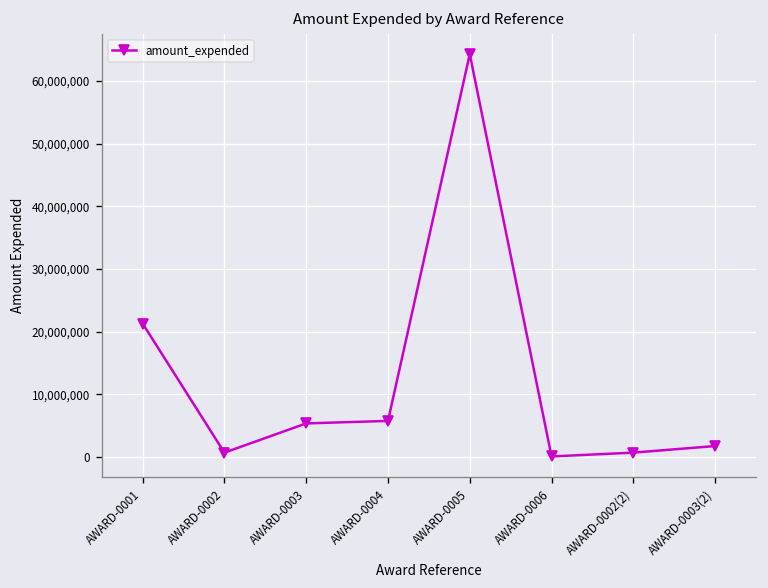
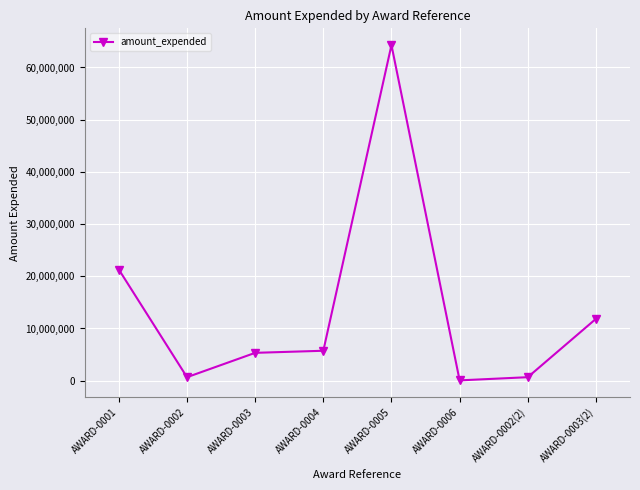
  {
    "AWARD-0001": "21,000,000",
    "AWARD-0002": "1,000,000",
    "AWARD-0003": "5,000,000",
    "AWARD-0004": "6,000,000",
    "AWARD-0005": "64,000,000",
    "AWARD-0006": "0",
    "AWARD-0002(2)": "1,000,000",
-   "AWARD-0003(2)": "2,000,000"
+   "AWARD-0003(2)": "12,000,000"
  }
